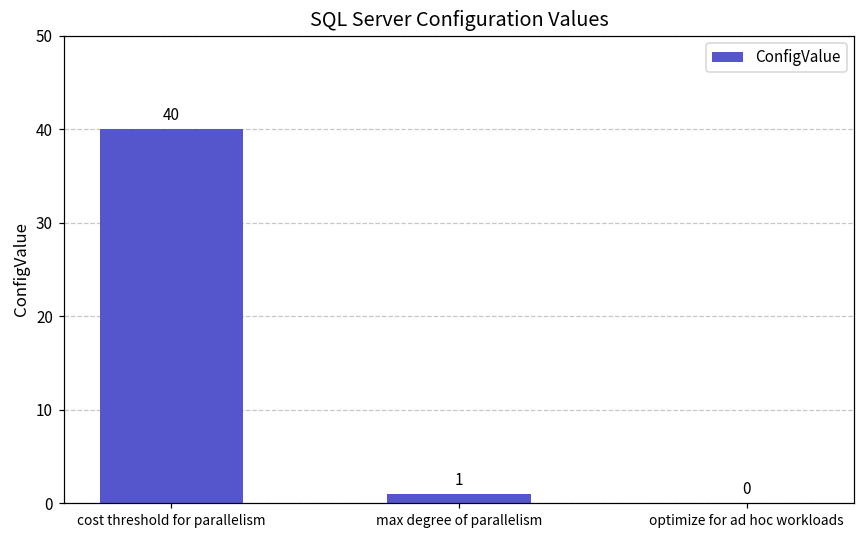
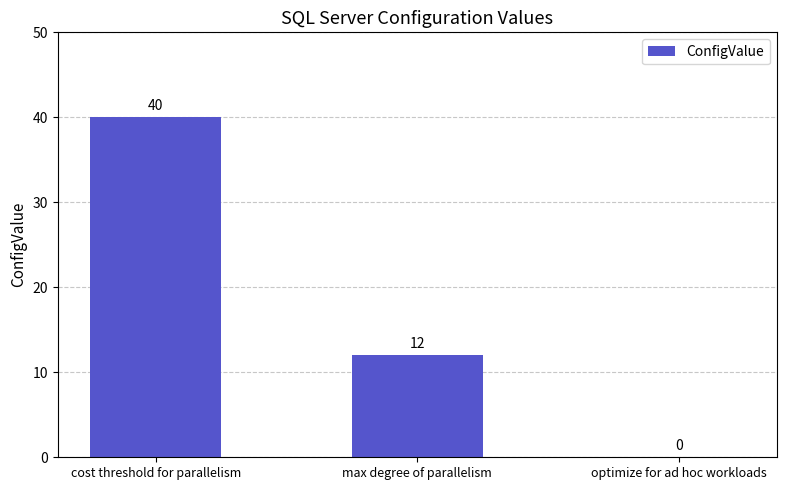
  {
    "cost threshold for parallelism": 40,
-   "max degree of parallelism": 1,
+   "max degree of parallelism": 12,
    "optimize for ad hoc workloads": 0
  }
